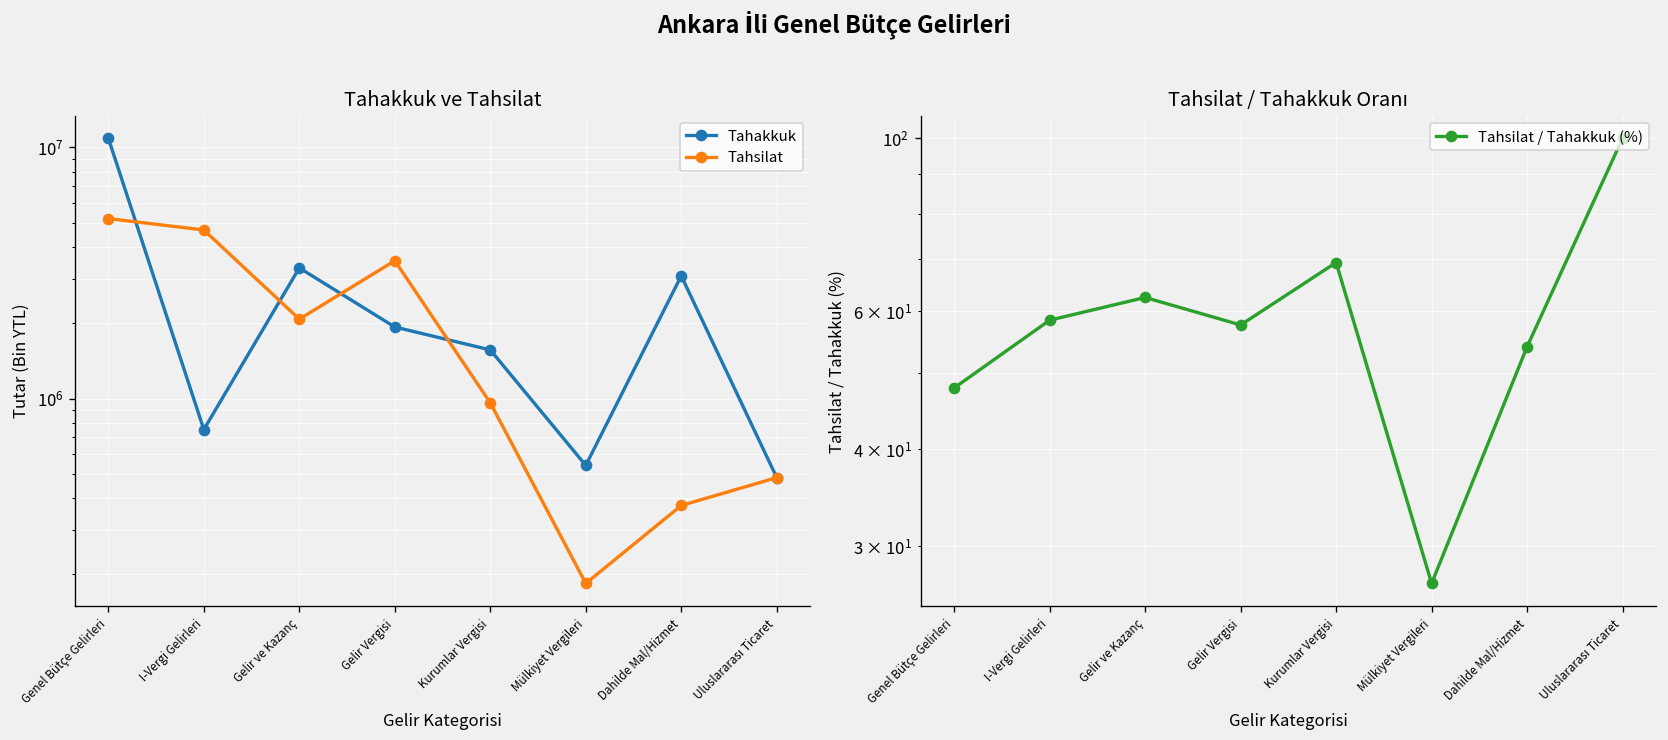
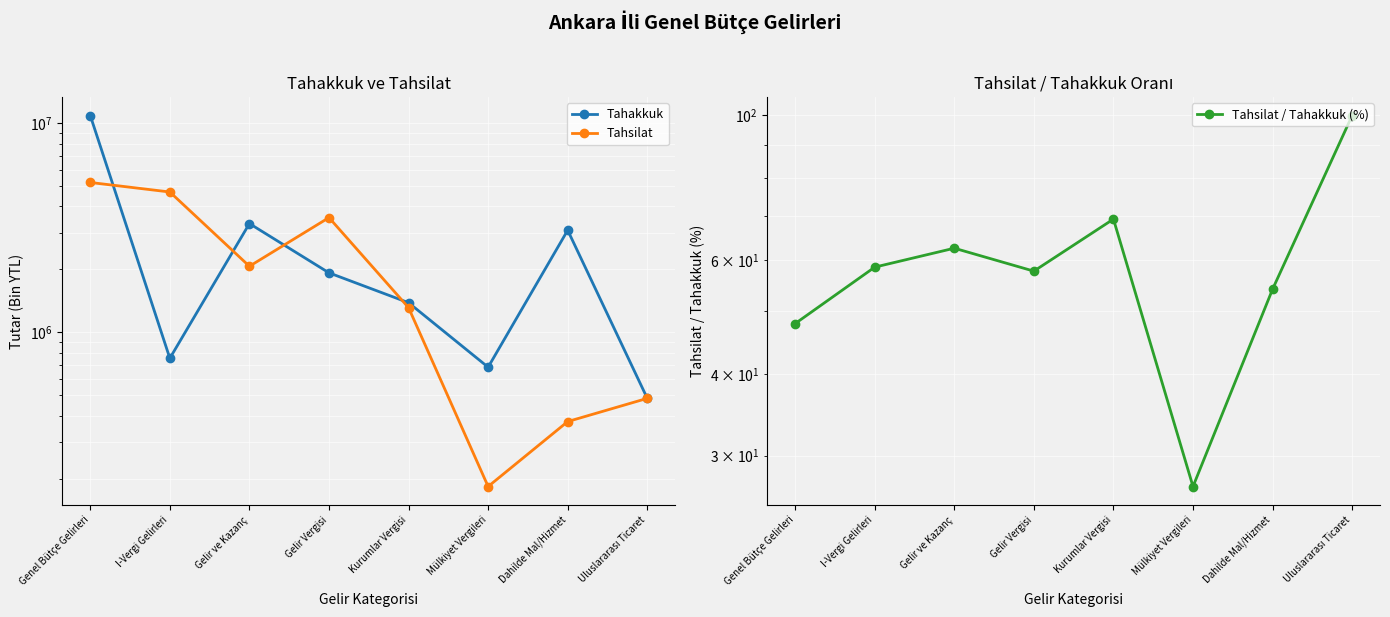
  {
    "Tahakkuk ve Tahsilat": {
      "Tahakkuk": {
        "Genel Bütçe Gelirleri": 11000000,
        "I-Vergi Gelirleri": 750000,
        "Gelir ve Kazanç": 3300000,
        "Gelir Vergisi": 1900000,
-       "Kurumlar Vergisi": 1600000,
-       "Mülkiyet Vergileri": 540000,
+       "Kurumlar Vergisi": 1400000,
+       "Mülkiyet Vergileri": 680000,
        "Dahilde Mal/Hizmet": 3100000
      },
      "Tahsilat": {
        "Genel Bütçe Gelirleri": 5200000,
        "I-Vergi Gelirleri": 4700000,
        "Gelir ve Kazanç": 2100000,
        "Gelir Vergisi": 3500000,
-       "Kurumlar Vergisi": 1000000,
+       "Kurumlar Vergisi": 1300000,
        "Mülkiyet Vergileri": 180000,
        "Dahilde Mal/Hizmet": 380000
      }
    }
  }
